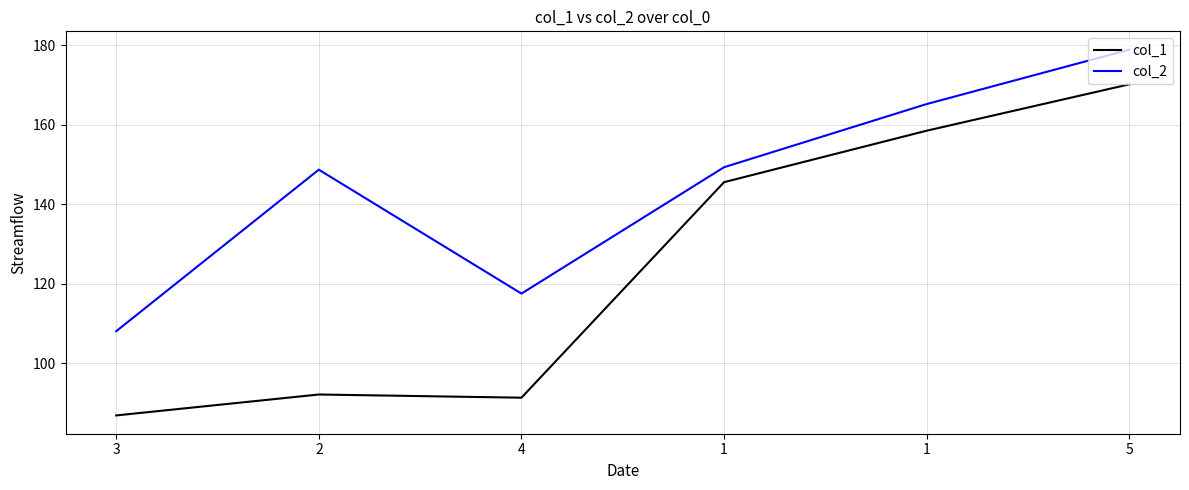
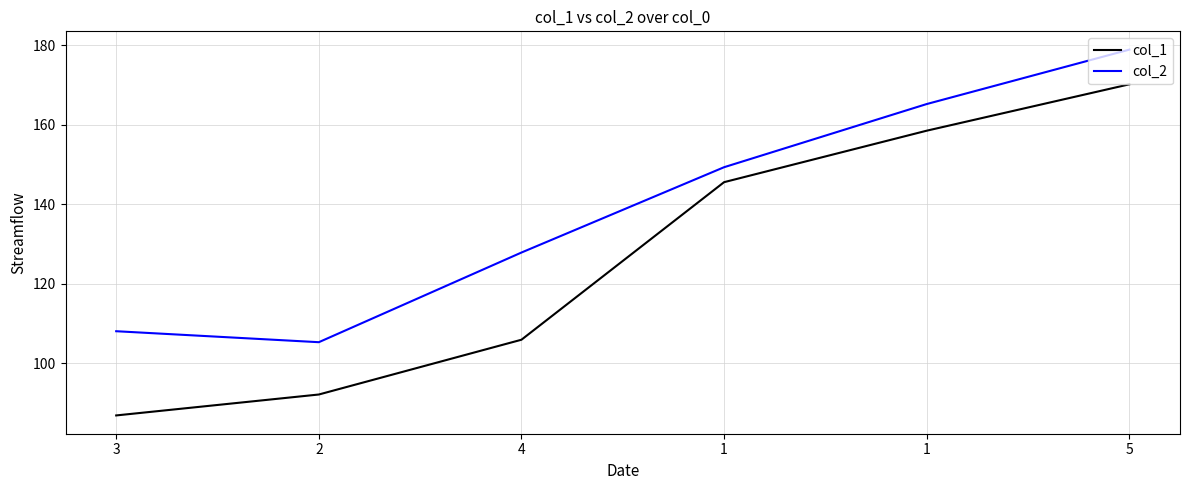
  {
    "col_1": {
      "3": 87,
      "2": 92,
-     "4": 91
+     "4": 106
    },
    "col_2": {
      "3": 108,
-     "2": 149,
-     "4": 118
+     "2": 105,
+     "4": 128
    }
  }
